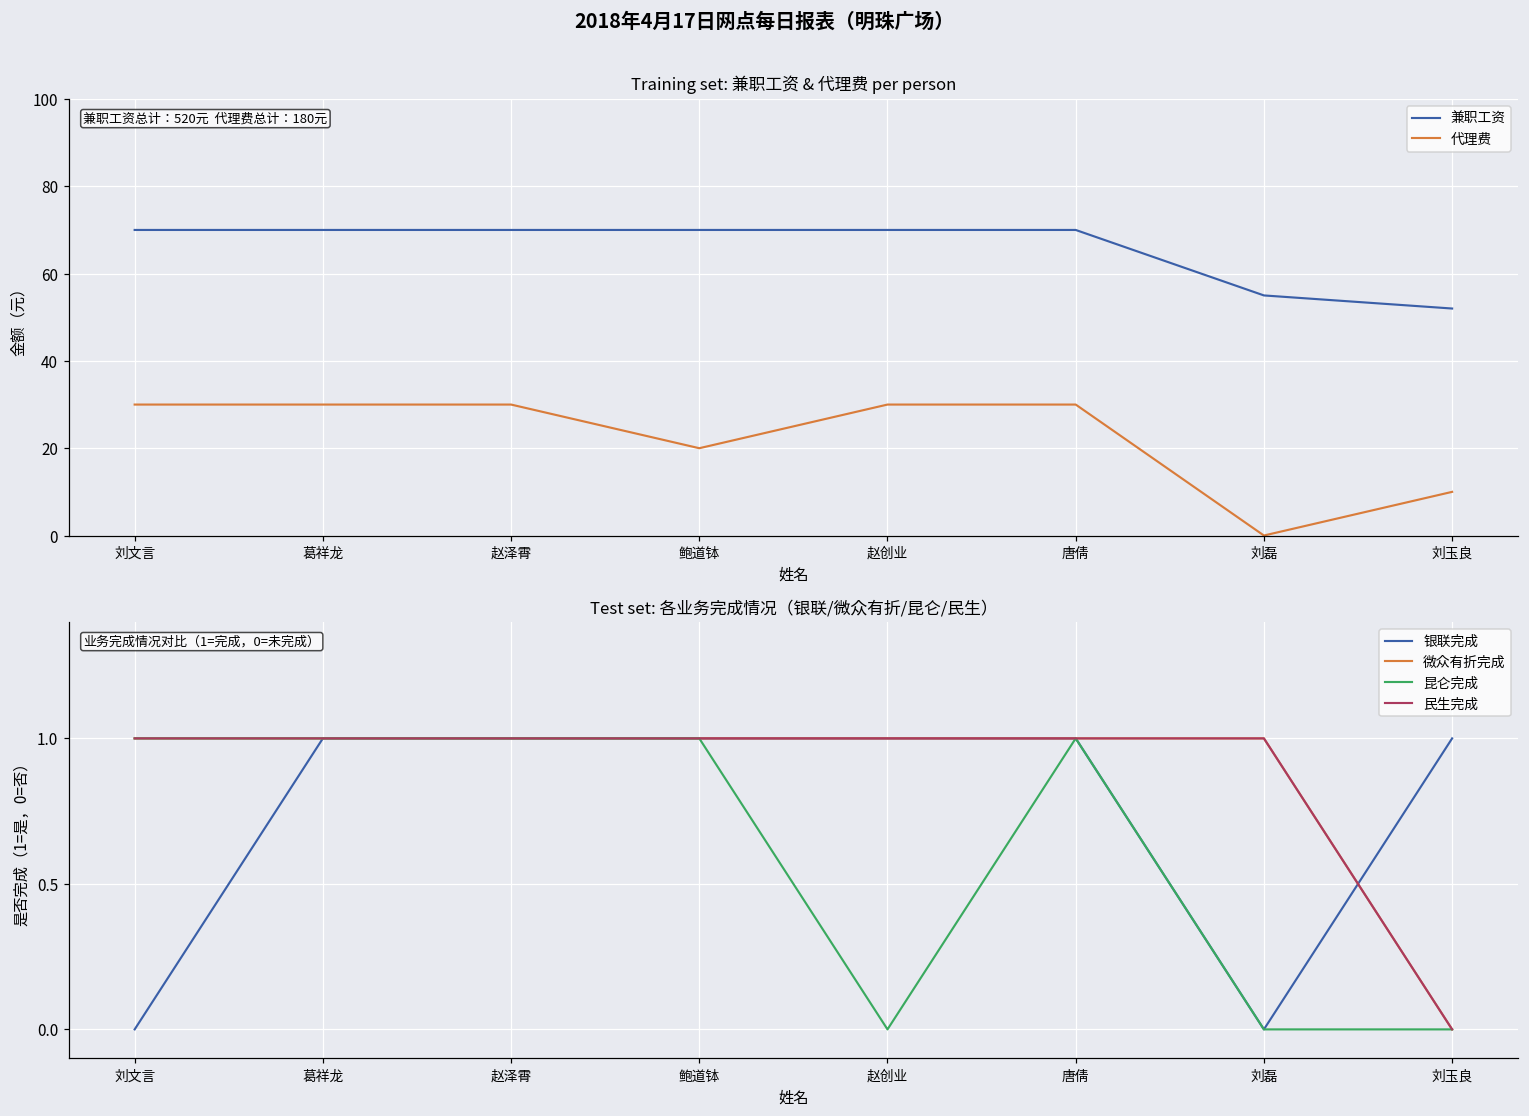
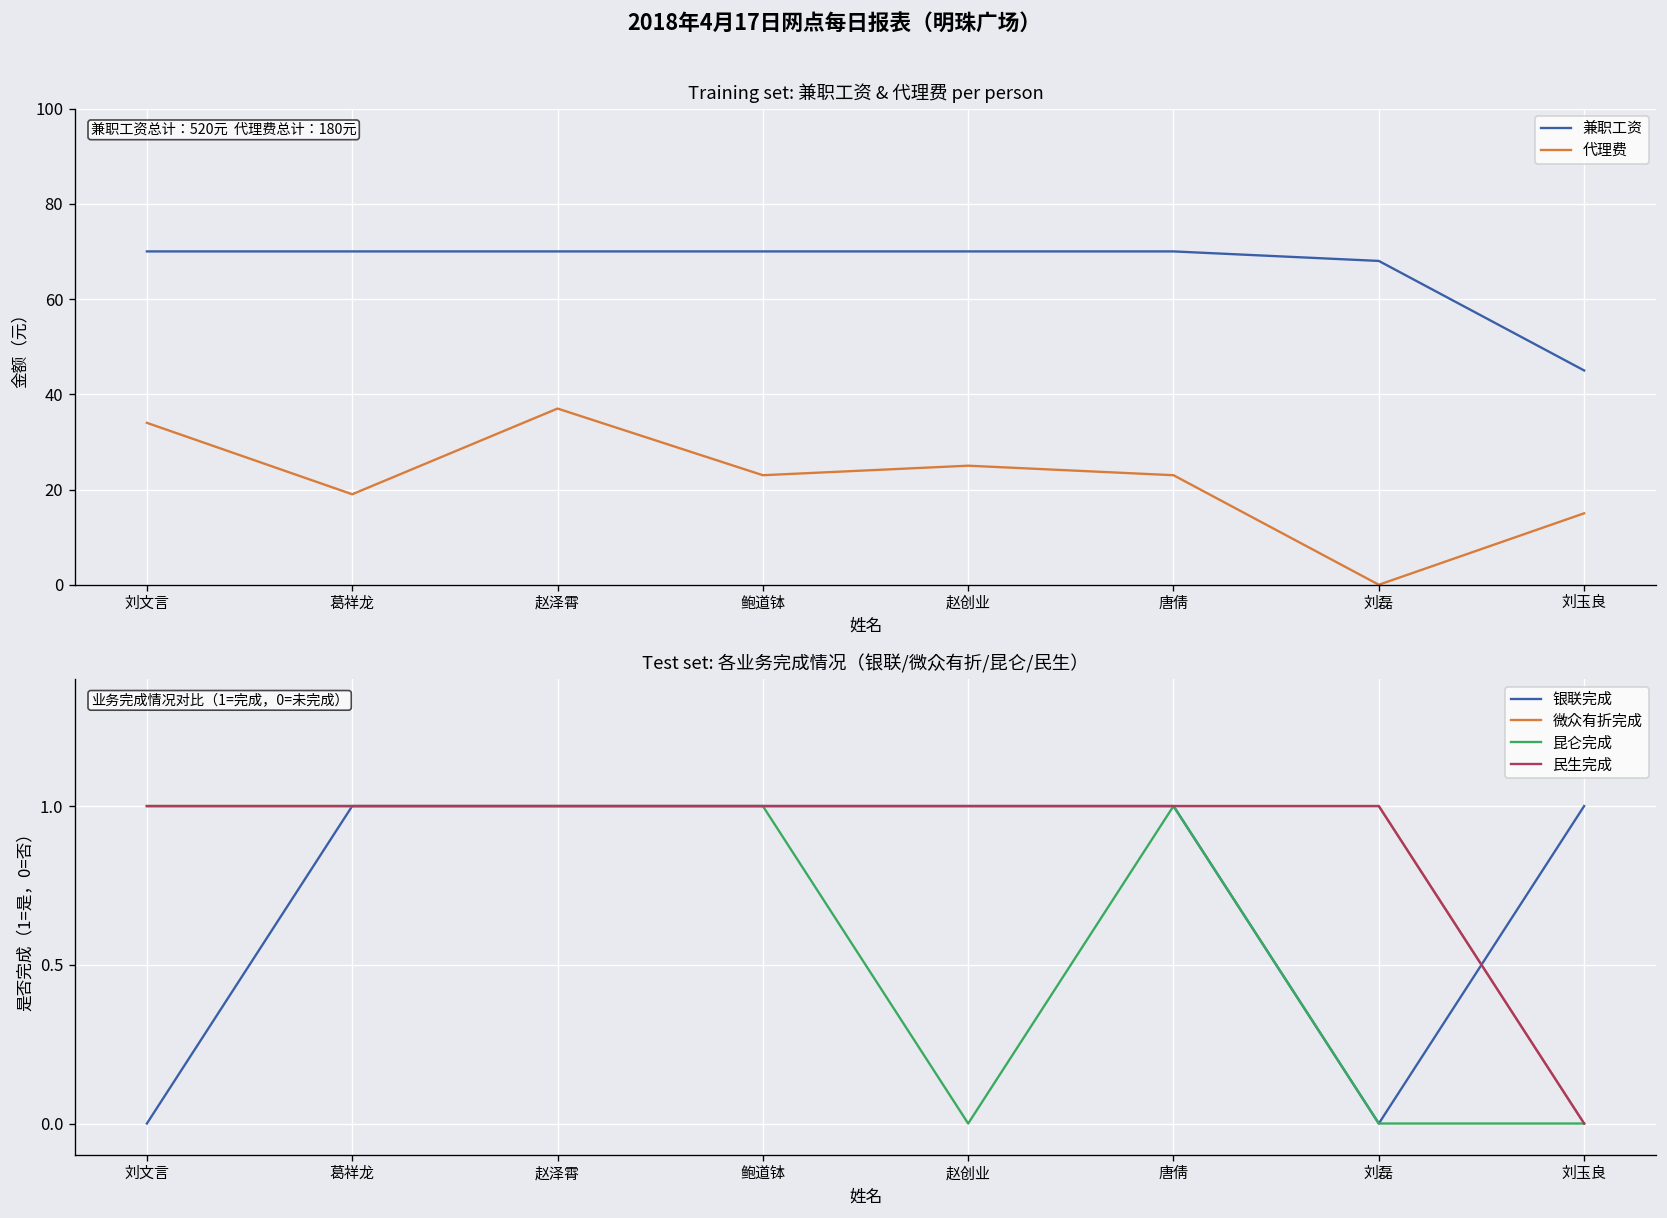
  {
    "Training set: 兼职工资 & 代理费 per person": {
      "兼职工资": {
        "刘文言": 70,
        "葛祥龙": 70,
        "赵泽霄": 70,
        "鲍道钵": 70,
        "赵创业": 70,
        "唐倩": 70,
-       "刘磊": 55,
-       "刘玉良": 52
+       "刘磊": 68,
+       "刘玉良": 45
      },
      "代理费": {
-       "刘文言": 30,
-       "葛祥龙": 30,
-       "赵泽霄": 30,
-       "鲍道钵": 20,
-       "赵创业": 30,
-       "唐倩": 30,
+       "刘文言": 34,
+       "葛祥龙": 19,
+       "赵泽霄": 37,
+       "鲍道钵": 23,
+       "赵创业": 25,
+       "唐倩": 23,
        "刘磊": 0,
-       "刘玉良": 10
+       "刘玉良": 15
      }
    },
    "Test set: 各业务完成情况（银联/微众有折/昆仑/民生）": {
      "银联完成": {
        "刘文言": 0.00,
        "刘玉良": 1.00
      },
      "民生完成": {
        "刘磊": 1.00
      },
      "昆仑完成": {
        "赵创业": 0.00
      }
    }
  }
